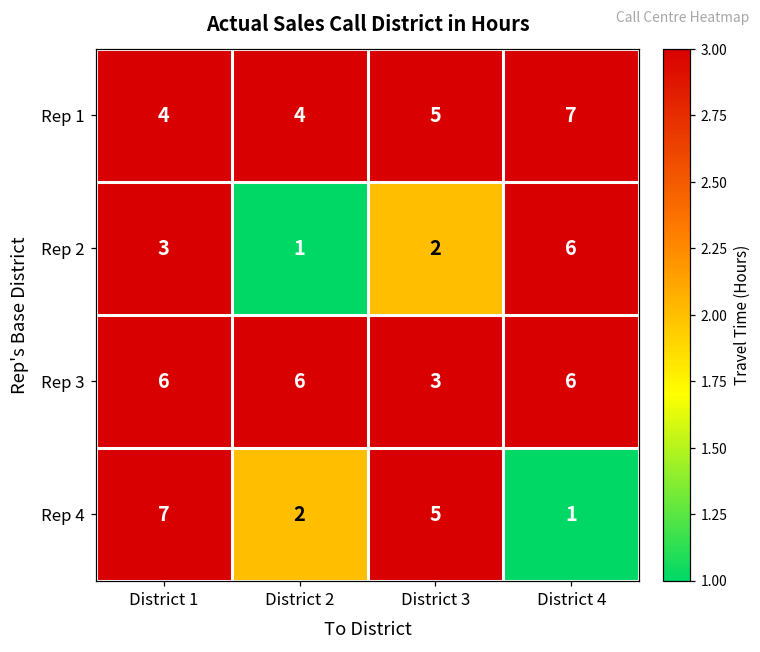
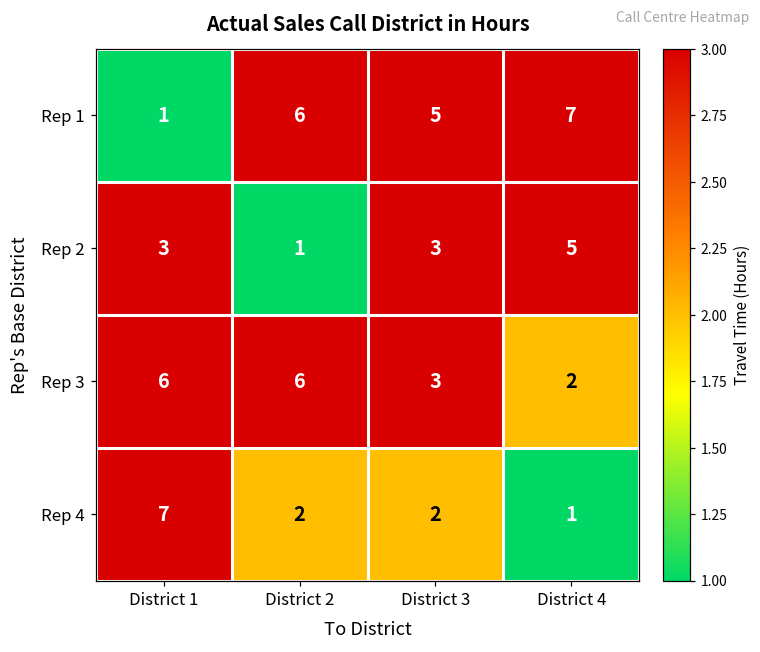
  {
    "Rep 1": {
-     "District 1": 4,
-     "District 2": 4,
+     "District 1": 1,
+     "District 2": 6,
      "District 3": 5,
      "District 4": 7
    },
    "Rep 2": {
      "District 1": 3,
      "District 2": 1,
-     "District 3": 2,
-     "District 4": 6
+     "District 3": 3,
+     "District 4": 5
    },
    "Rep 3": {
      "District 1": 6,
      "District 2": 6,
      "District 3": 3,
-     "District 4": 6
+     "District 4": 2
    },
    "Rep 4": {
      "District 1": 7,
      "District 2": 2,
-     "District 3": 5,
+     "District 3": 2,
      "District 4": 1
    }
  }
